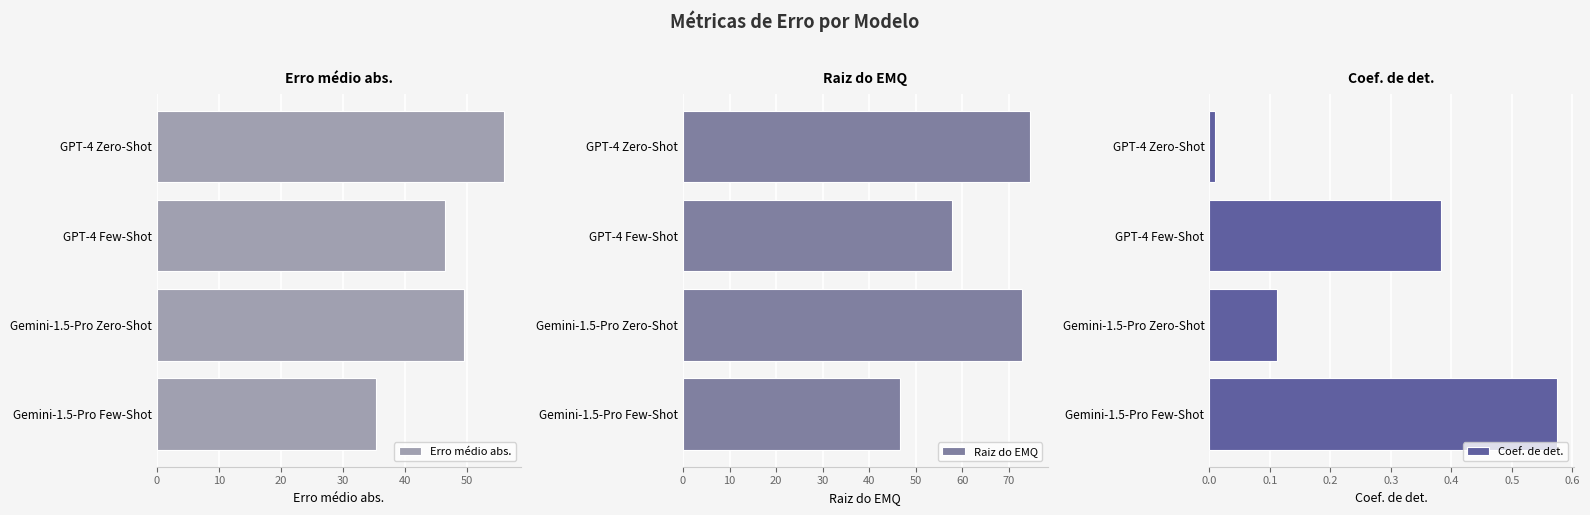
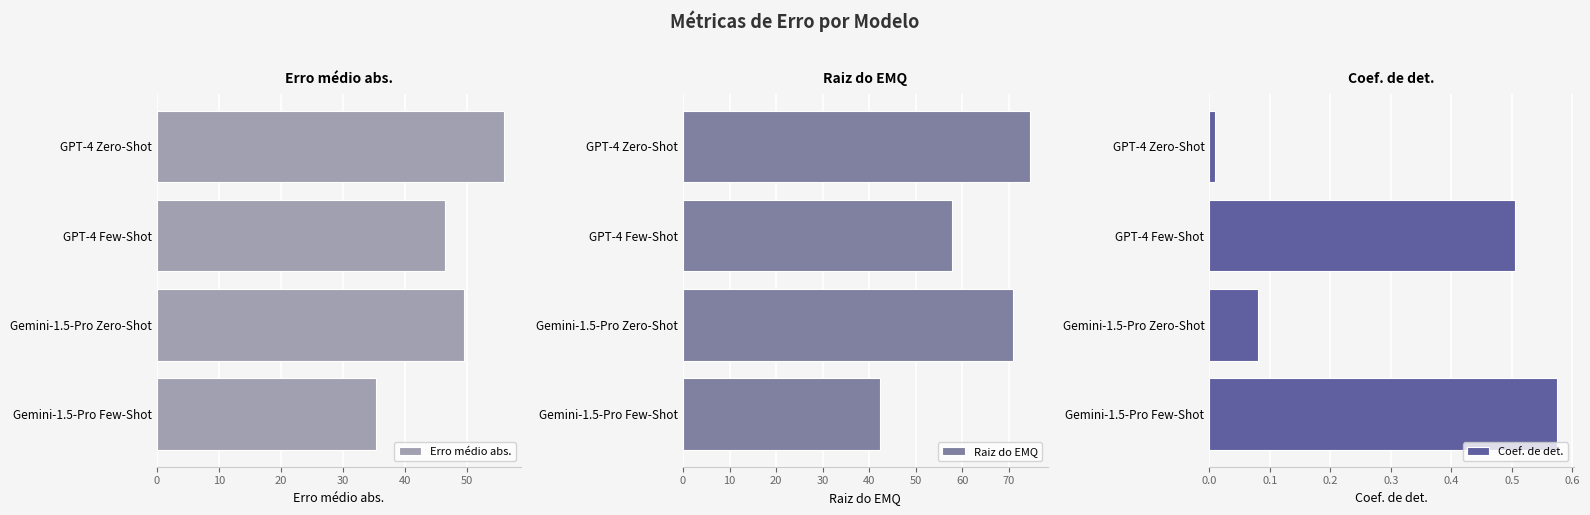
  {
    "Erro médio abs.": {
      "GPT-4 Zero-Shot": 56,
      "GPT-4 Few-Shot": 47,
      "Gemini-1.5-Pro Zero-Shot": 50,
      "Gemini-1.5-Pro Few-Shot": 35
    },
    "Raiz do EMQ": {
      "GPT-4 Zero-Shot": 75,
      "GPT-4 Few-Shot": 58,
-     "Gemini-1.5-Pro Zero-Shot": 73,
-     "Gemini-1.5-Pro Few-Shot": 47
+     "Gemini-1.5-Pro Zero-Shot": 71,
+     "Gemini-1.5-Pro Few-Shot": 42
    },
    "Coef. de det.": {
      "GPT-4 Zero-Shot": 0.01,
-     "GPT-4 Few-Shot": 0.38,
-     "Gemini-1.5-Pro Zero-Shot": 0.11,
+     "GPT-4 Few-Shot": 0.51,
+     "Gemini-1.5-Pro Zero-Shot": 0.08,
      "Gemini-1.5-Pro Few-Shot": 0.57
    }
  }
